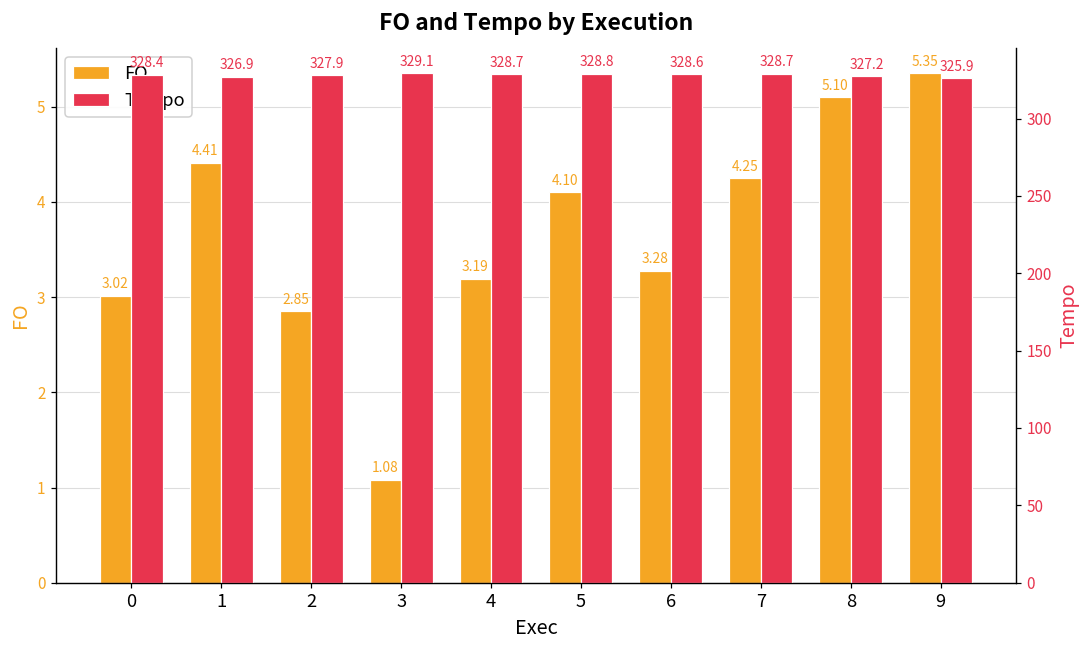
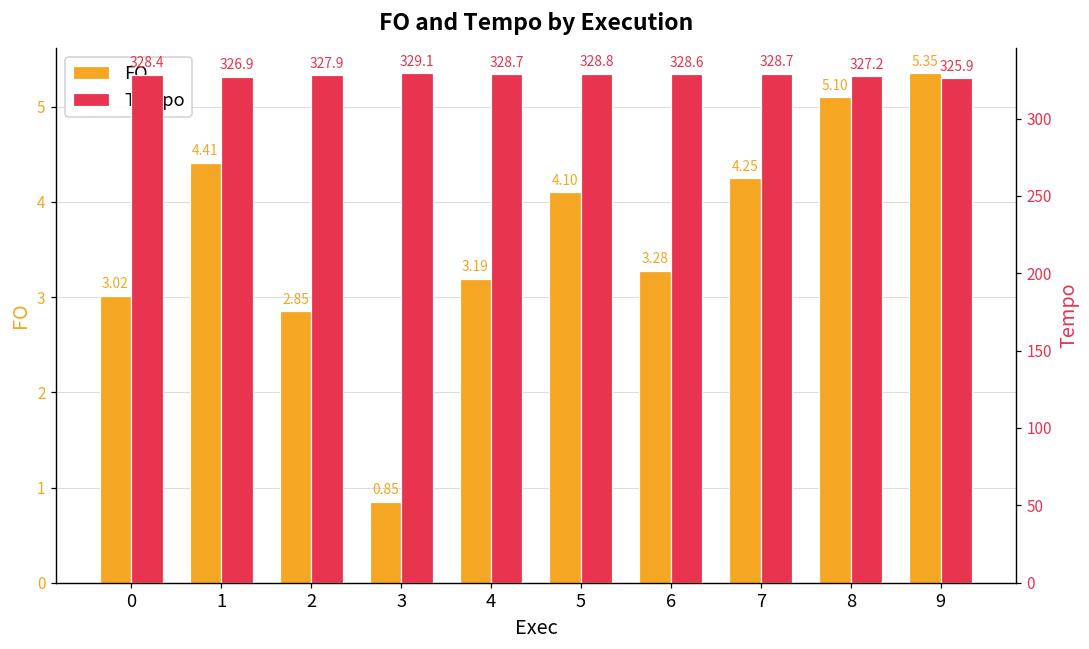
  {
    "FO": {
      "0": 3.02,
      "1": 4.41,
      "2": 2.85,
-     "3": 1.08,
+     "3": 0.85,
      "4": 3.19,
      "5": 4.10,
      "6": 3.28,
      "7": 4.25,
      "8": 5.10,
      "9": 5.35
    },
    "Tempo": {
      "1": 326.9,
      "2": 327.9,
      "3": 329.1,
      "4": 328.7,
      "5": 328.8,
      "6": 328.6,
      "7": 328.7,
      "8": 327.2,
      "9": 325.9
    }
  }
